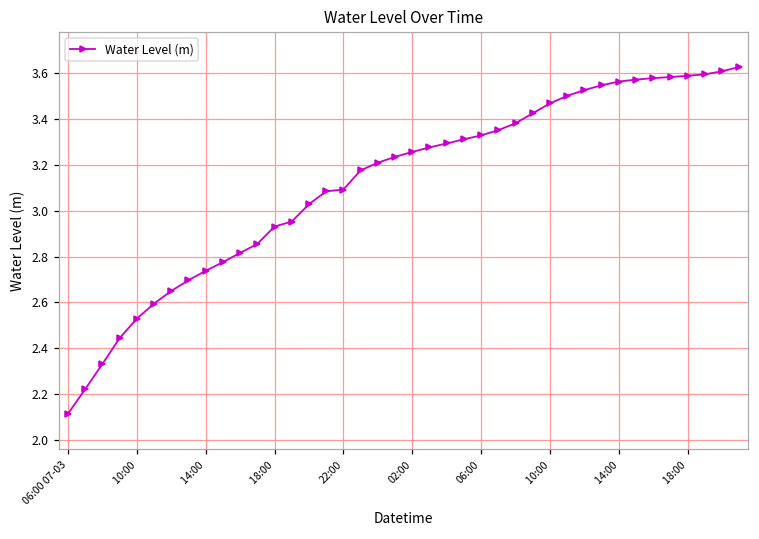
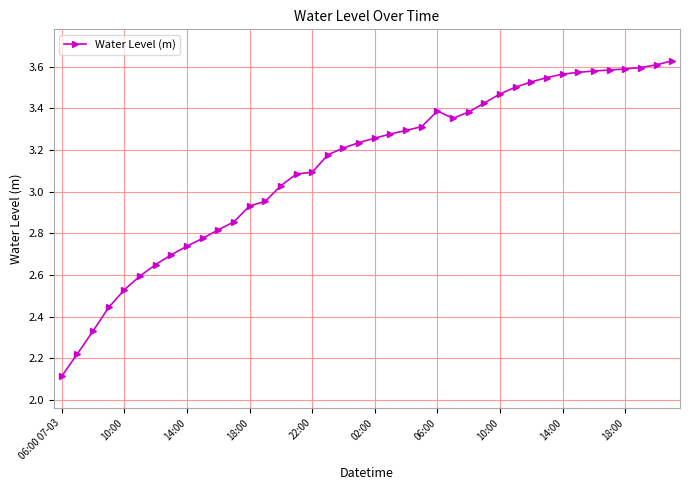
  {
    "06:00 07-03": 2.11,
    "22:00": 3.09,
    "02:00": 3.26,
-   "06:00": 3.33
+   "06:00": 3.39
  }
